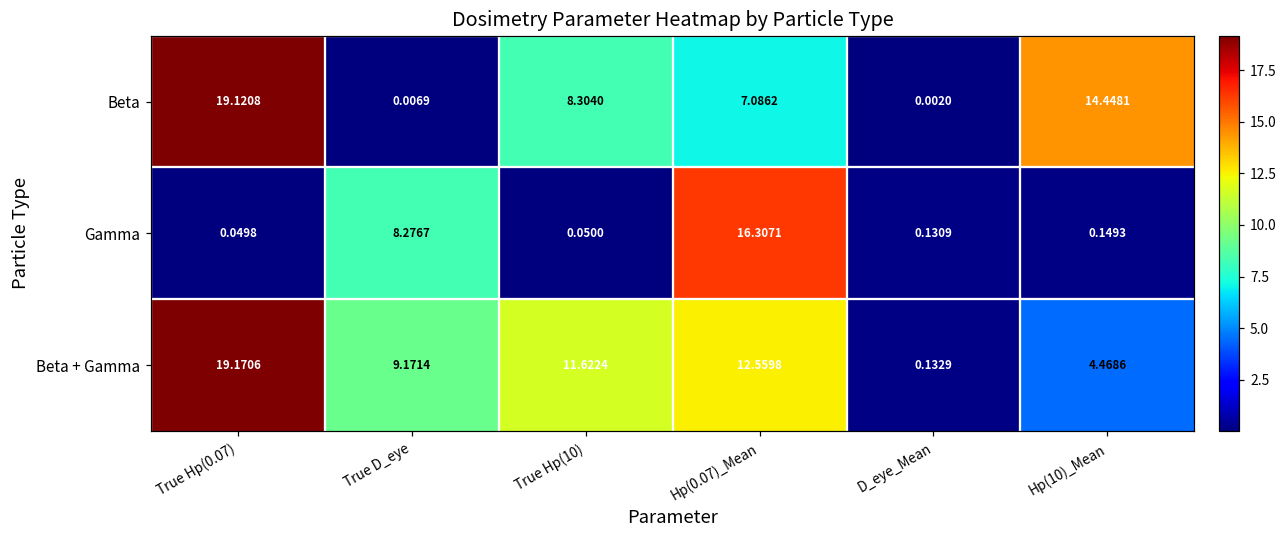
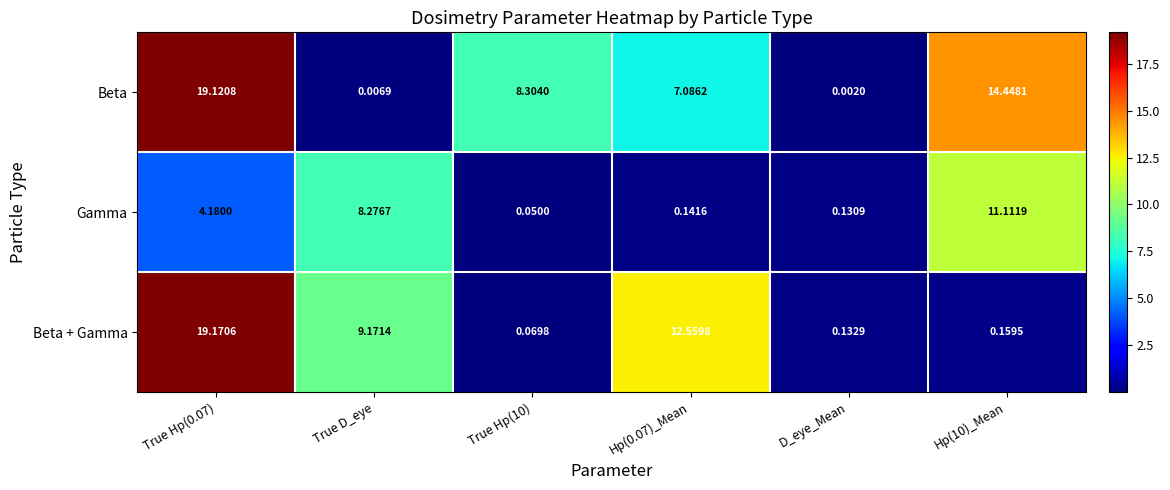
  {
    "Beta": {
      "True Hp(0.07)": 19.1208,
      "True D_eye": 0.0069,
      "True Hp(10)": 8.3040,
      "Hp(0.07)_Mean": 7.0862,
      "D_eye_Mean": 0.0020,
      "Hp(10)_Mean": 14.4481
    },
    "Gamma": {
-     "True Hp(0.07)": 0.0498,
+     "True Hp(0.07)": 4.1800,
      "True D_eye": 8.2767,
      "True Hp(10)": 0.0500,
-     "Hp(0.07)_Mean": 16.3071,
+     "Hp(0.07)_Mean": 0.1416,
      "D_eye_Mean": 0.1309,
-     "Hp(10)_Mean": 0.1493
+     "Hp(10)_Mean": 11.1119
    },
    "Beta + Gamma": {
      "True Hp(0.07)": 19.1706,
      "True D_eye": 9.1714,
-     "True Hp(10)": 11.6224,
+     "True Hp(10)": 0.0698,
      "Hp(0.07)_Mean": 12.5598,
      "D_eye_Mean": 0.1329,
-     "Hp(10)_Mean": 4.4686
+     "Hp(10)_Mean": 0.1595
    }
  }
